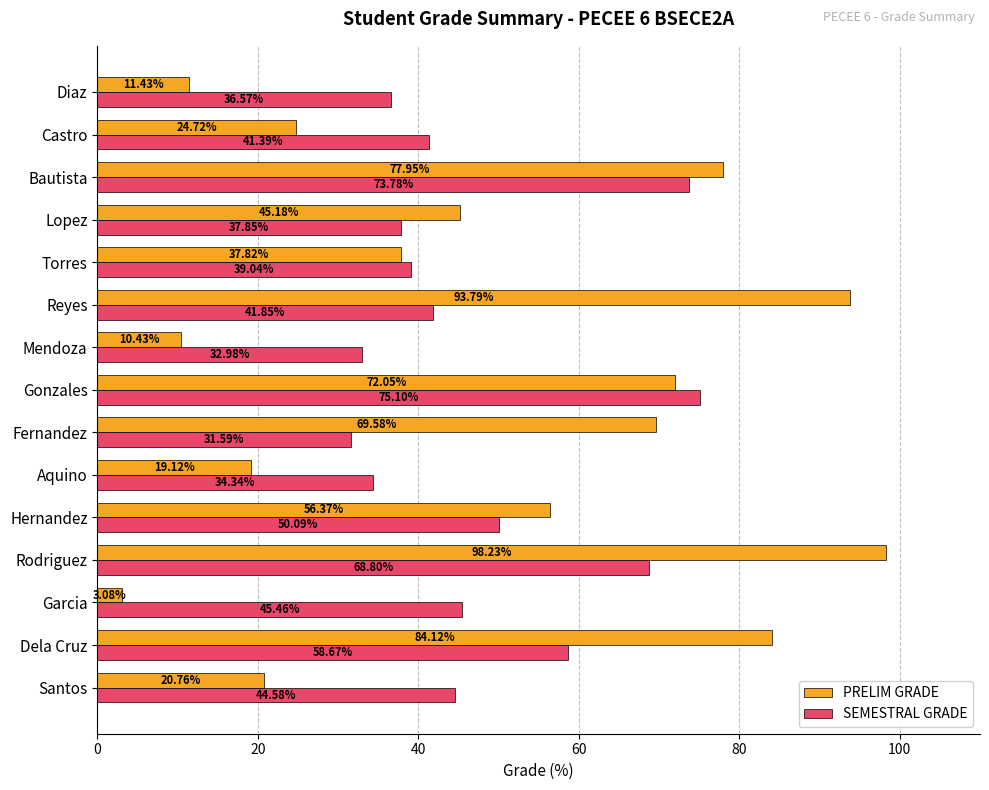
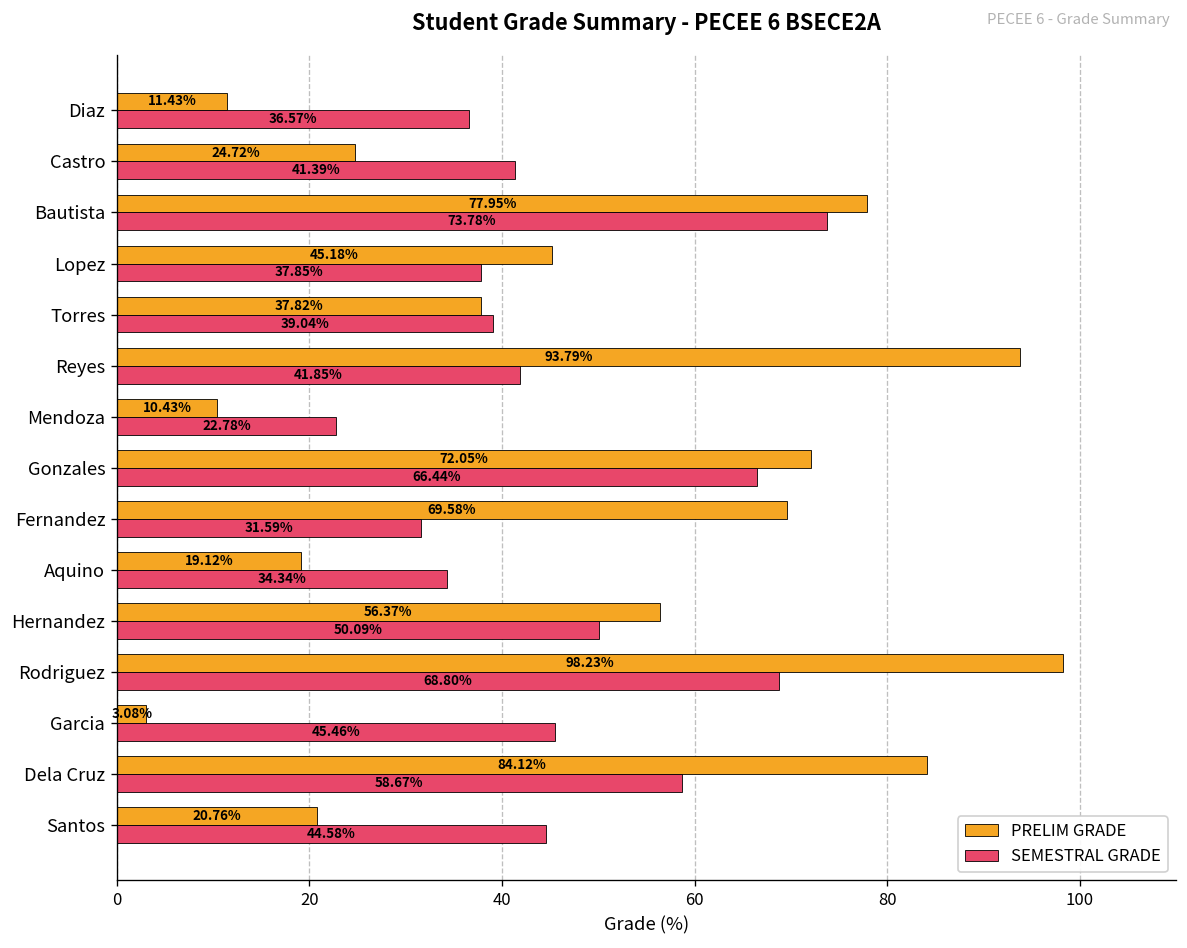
  {
    "PRELIM GRADE": {
      "Diaz": "11.43%",
      "Castro": "24.72%",
      "Bautista": "77.95%",
      "Lopez": "45.18%",
      "Torres": "37.82%",
      "Reyes": "93.79%",
      "Mendoza": "10.43%",
      "Gonzales": "72.05%",
      "Fernandez": "69.58%",
      "Aquino": "19.12%",
      "Hernandez": "56.37%",
      "Rodriguez": "98.23%",
      "Garcia": "3.08%",
      "Dela Cruz": "84.12%",
      "Santos": "20.76%"
    },
    "SEMESTRAL GRADE": {
      "Diaz": "36.57%",
      "Castro": "41.39%",
      "Bautista": "73.78%",
      "Lopez": "37.85%",
      "Torres": "39.04%",
      "Reyes": "41.85%",
-     "Mendoza": "32.98%",
-     "Gonzales": "75.10%",
+     "Mendoza": "22.78%",
+     "Gonzales": "66.44%",
      "Fernandez": "31.59%",
      "Aquino": "34.34%",
      "Hernandez": "50.09%",
      "Rodriguez": "68.80%",
      "Garcia": "45.46%",
      "Dela Cruz": "58.67%",
      "Santos": "44.58%"
    }
  }
